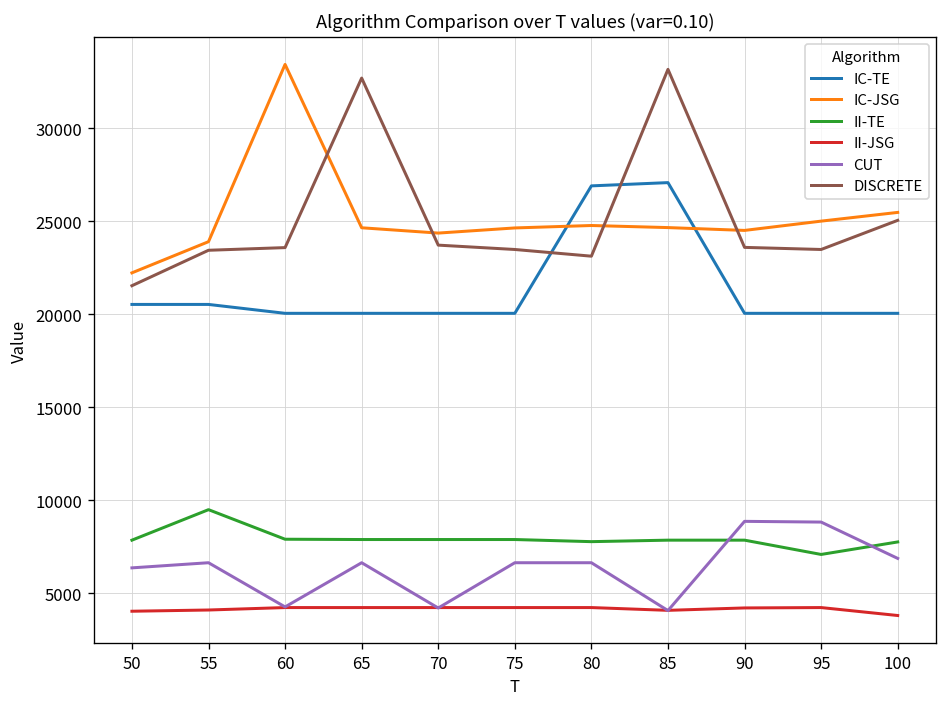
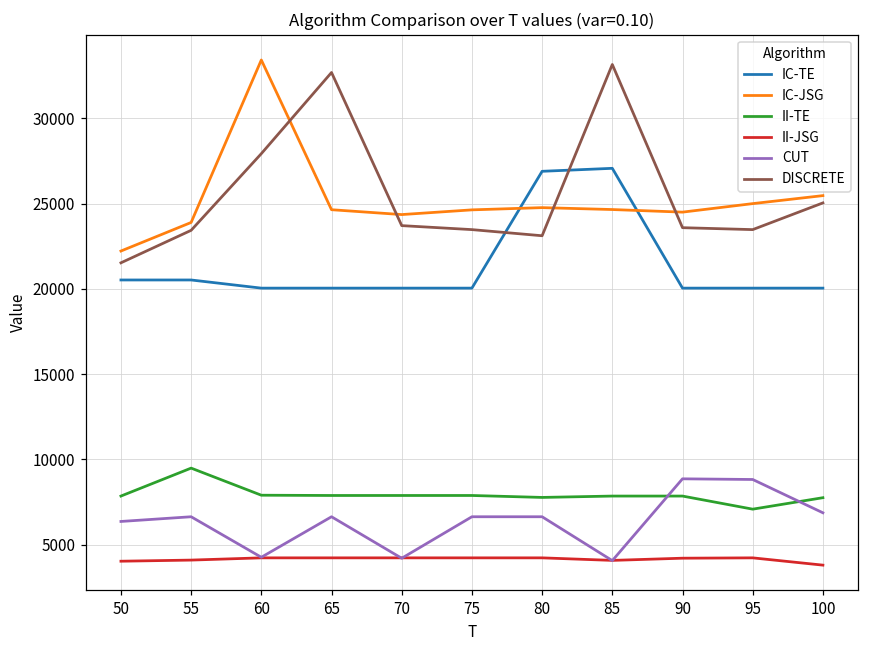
  {
    "IC-TE": {
      "50": 20500,
      "55": 20500,
      "60": 20000,
      "65": 20000,
      "70": 20000,
      "75": 20000,
      "80": 26900,
      "85": 27100,
      "90": 20000,
      "95": 20000,
      "100": 20000
    },
    "IC-JSG": {
      "50": 22200,
      "55": 23900,
      "60": 33400,
      "65": 24600,
      "70": 24400,
      "75": 24600,
      "80": 24800,
      "85": 24700,
      "90": 24500,
      "95": 25000,
      "100": 25500
    },
    "II-TE": {
      "50": 7900,
      "55": 9500,
      "60": 7900,
      "65": 7900,
      "70": 7900,
      "75": 7900,
      "80": 7800,
      "85": 7900,
      "90": 7900,
      "95": 7100,
      "100": 7800
    },
    "II-JSG": {
      "50": 4000,
      "55": 4100,
      "65": 4200,
      "75": 4200,
      "80": 4200,
      "90": 4200,
      "95": 4200,
      "100": 3800
    },
    "CUT": {
      "50": 6400,
      "55": 6600,
      "65": 6600,
      "75": 6600,
      "80": 6600,
      "90": 8900,
      "95": 8800,
      "100": 6900
    },
    "DISCRETE": {
      "50": 21500,
      "55": 23400,
-     "60": 23600,
+     "60": 27900,
      "65": 32700,
      "70": 23700,
      "75": 23500,
      "80": 23100,
      "85": 33200,
      "90": 23600,
      "95": 23500,
      "100": 25000
    }
  }
